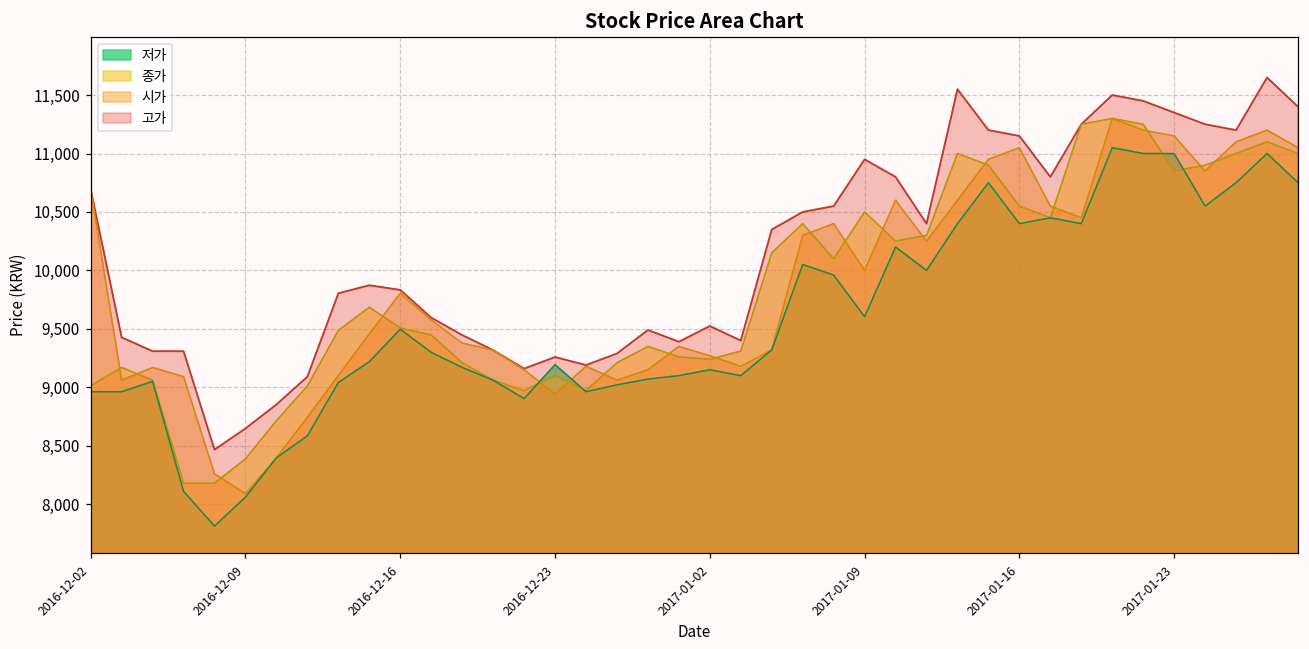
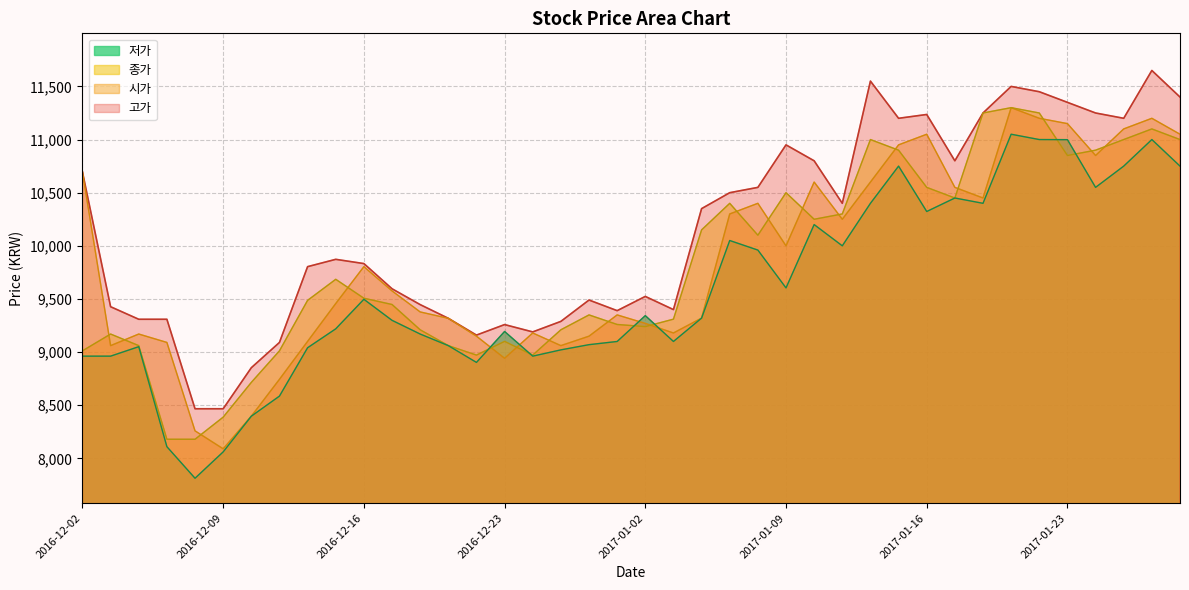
  {
    "저가": {
      "2016-12-02": "8,960",
      "2016-12-09": "8,060",
      "2016-12-23": "9,190",
-     "2017-01-02": "9,150",
+     "2017-01-02": "9,340",
      "2017-01-09": "9,600",
-     "2017-01-16": "10,400",
+     "2017-01-16": "10,320",
      "2017-01-23": "11,000"
    },
    "고가": {
-     "2016-12-09": "8,650",
+     "2016-12-09": "8,470",
      "2016-12-16": "9,830",
      "2016-12-23": "9,260",
      "2017-01-02": "9,520",
      "2017-01-09": "10,950",
-     "2017-01-16": "11,150",
+     "2017-01-16": "11,240",
      "2017-01-23": "11,350"
    }
  }
